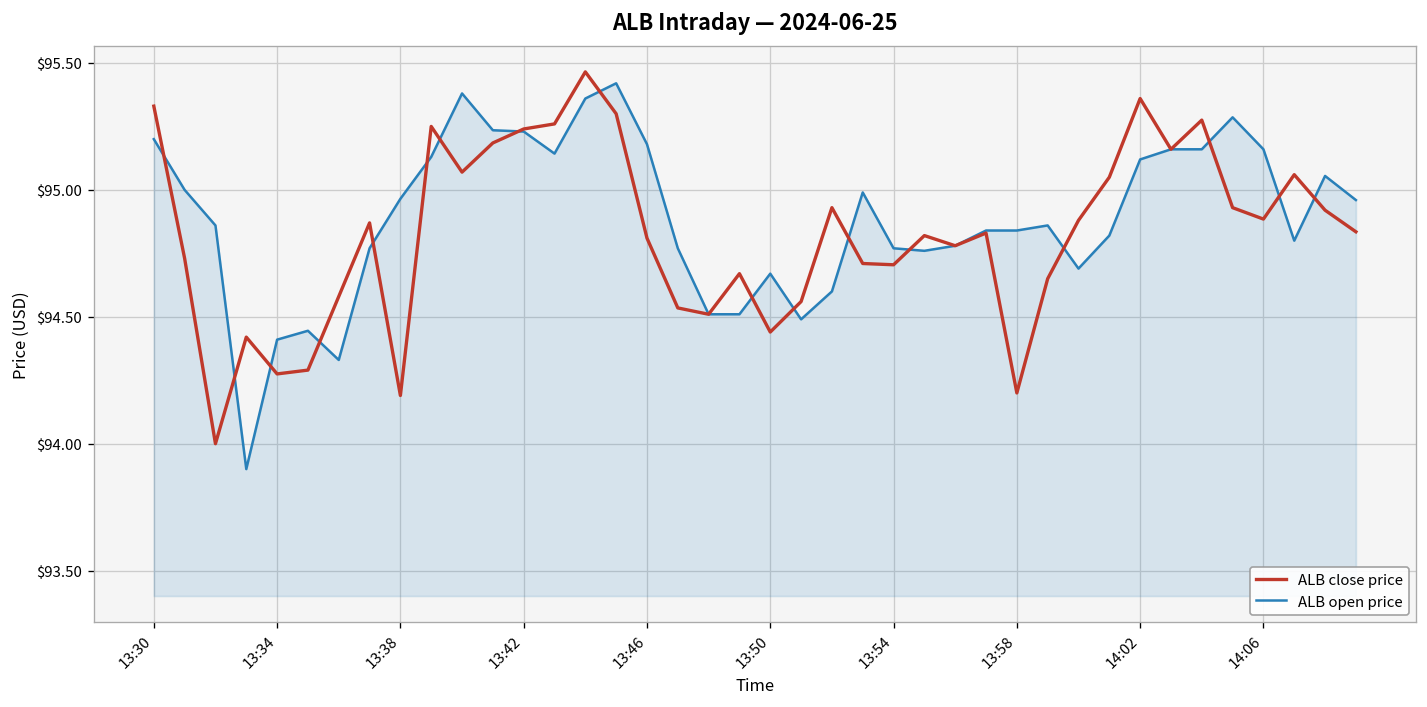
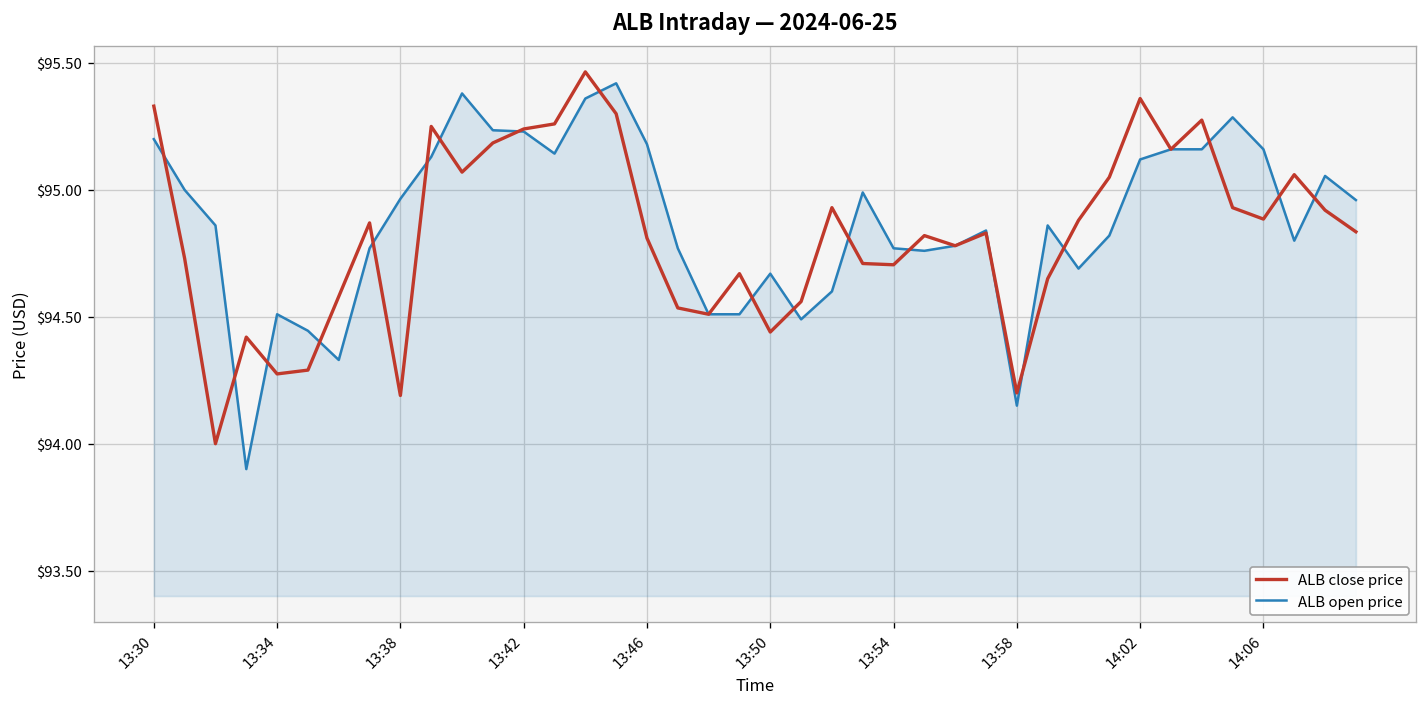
  {
    "ALB close price": {
      "13:30": "$95.33",
      "13:34": "$94.28",
      "13:38": "$94.19",
      "13:46": "$94.81",
      "13:50": "$94.44",
      "13:54": "$94.71",
      "13:58": "$94.20",
      "14:02": "$95.36",
      "14:06": "$94.89"
    },
    "ALB open price": {
      "13:30": "$95.20",
-     "13:34": "$94.41",
+     "13:34": "$94.51",
      "13:38": "$94.97",
      "13:46": "$95.18",
      "13:50": "$94.67",
      "13:54": "$94.77",
-     "13:58": "$94.84",
+     "13:58": "$94.15",
      "14:02": "$95.12",
      "14:06": "$95.16"
    }
  }
